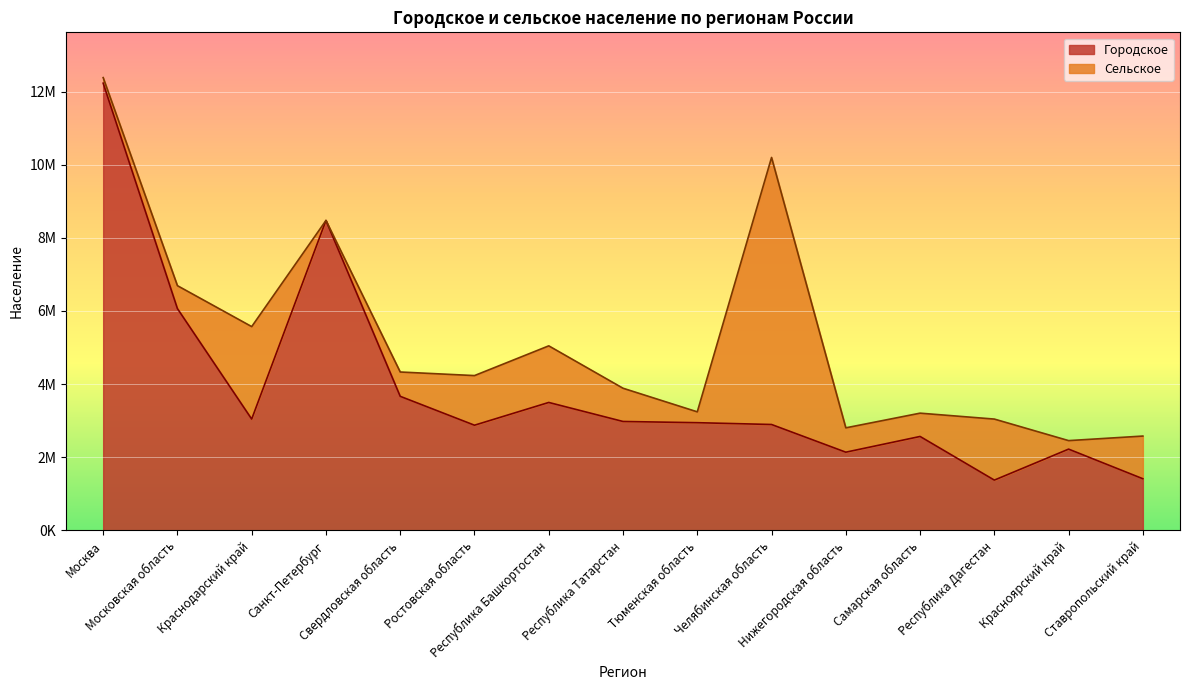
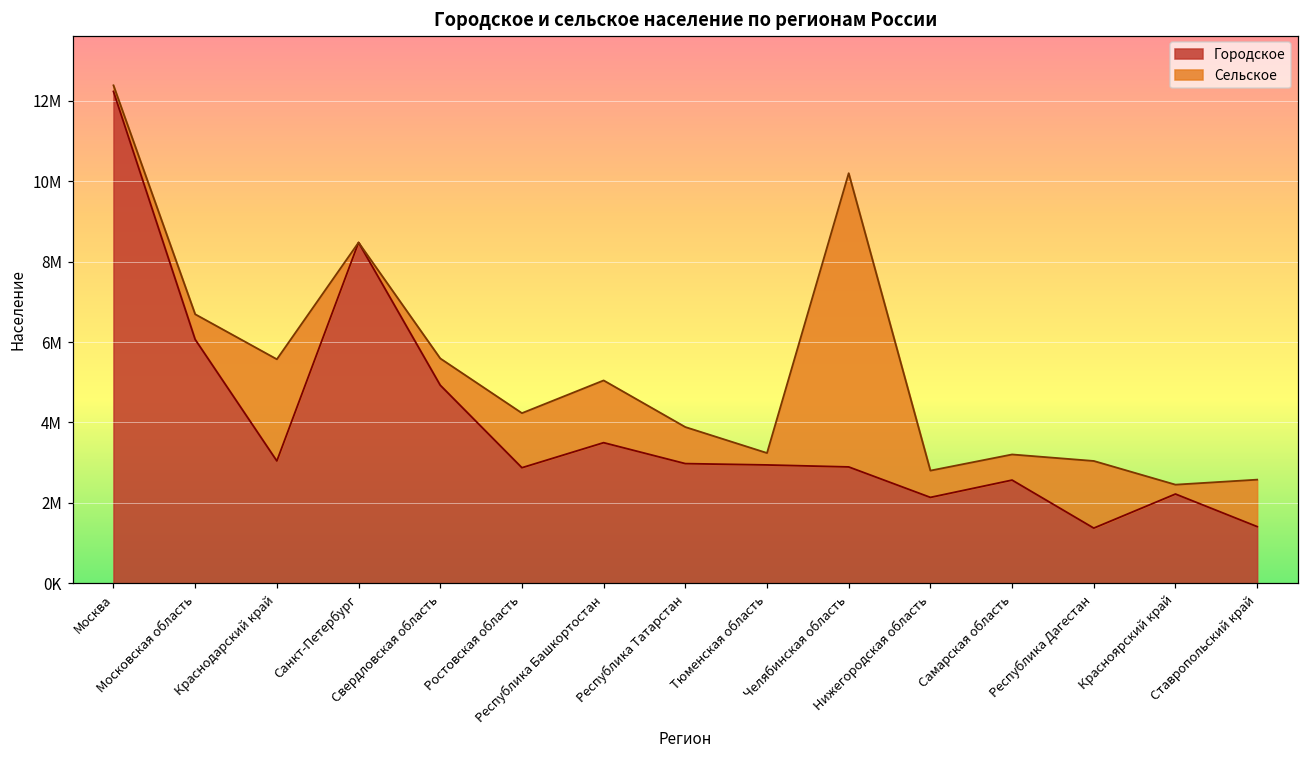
  {
    "Городское": {
      "Москва": 12200000,
      "Московская область": 6100000,
      "Краснодарский край": 3000000,
-     "Свердловская область": 3700000,
+     "Свердловская область": 4900000,
      "Ростовская область": 2900000,
      "Республика Башкортостан": 3500000,
      "Республика Татарстан": 3000000,
      "Тюменская область": 2900000,
      "Челябинская область": 2900000,
      "Нижегородская область": 2100000,
      "Самарская область": 2600000,
      "Республика Дагестан": 1400000,
      "Красноярский край": 2200000,
      "Ставропольский край": 1400000
    },
    "Сельское": {
      "Москва": 200000,
      "Московская область": 600000,
      "Краснодарский край": 2500000,
      "Свердловская область": 700000,
      "Ростовская область": 1400000,
      "Республика Башкортостан": 1500000,
      "Республика Татарстан": 900000,
      "Тюменская область": 300000,
      "Челябинская область": 7300000,
      "Нижегородская область": 700000,
      "Самарская область": 600000,
      "Республика Дагестан": 1700000,
      "Красноярский край": 200000,
      "Ставропольский край": 1200000
    }
  }
